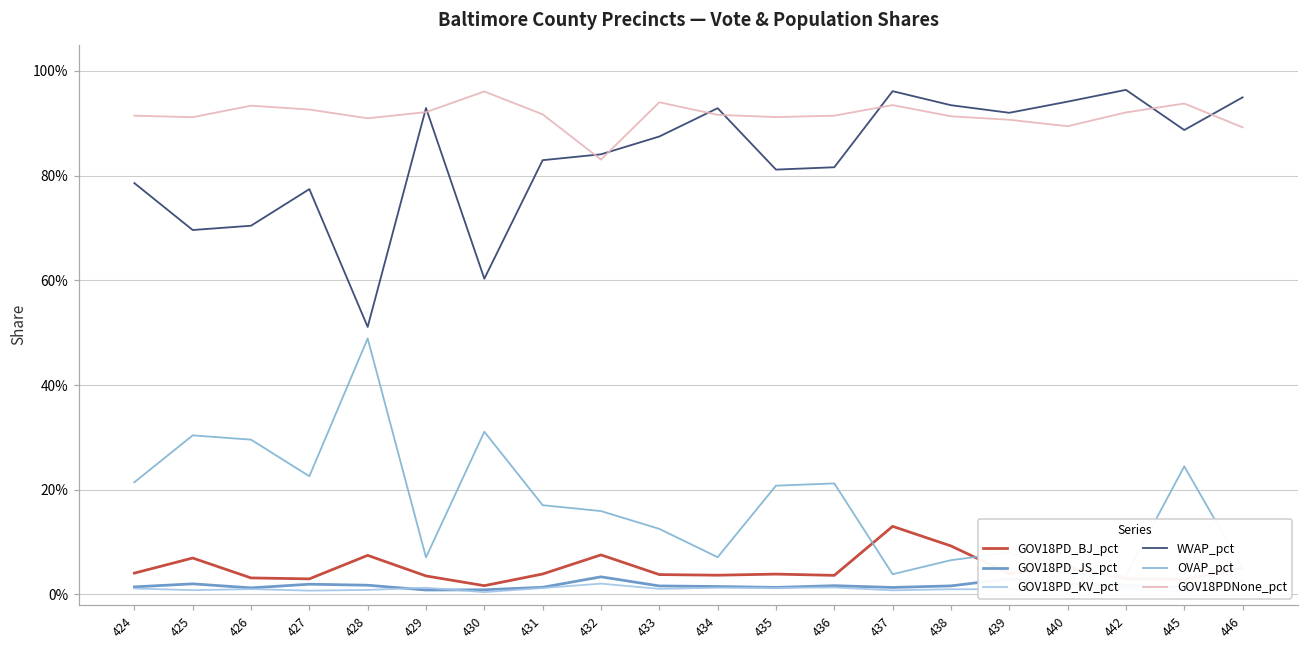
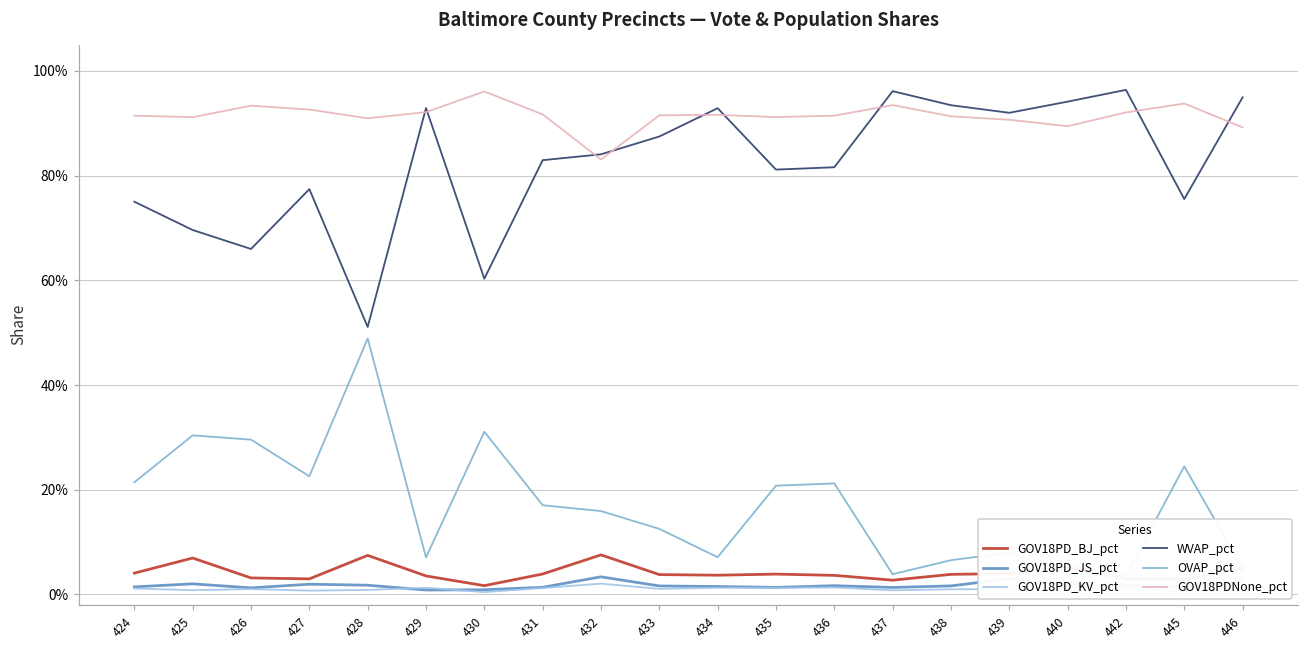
  {
    "GOV18PD_BJ_pct": {
      "424": "4%",
      "425": "7%",
      "426": "3%",
      "427": "3%",
      "428": "7%",
      "429": "4%",
      "430": "2%",
      "431": "4%",
      "432": "8%",
      "433": "4%",
      "434": "4%",
      "435": "4%",
      "436": "4%",
-     "437": "13%",
-     "438": "9%"
+     "437": "3%",
+     "438": "4%"
    },
    "WVAP_pct": {
-     "424": "79%",
+     "424": "75%",
      "425": "70%",
-     "426": "70%",
+     "426": "66%",
      "427": "77%",
      "428": "51%",
      "429": "93%",
      "430": "60%",
      "431": "83%",
      "432": "84%",
      "433": "87%",
      "434": "93%",
      "435": "81%",
      "436": "82%",
      "437": "96%",
      "438": "93%",
      "439": "92%",
      "440": "94%",
      "442": "96%",
-     "445": "89%",
+     "445": "76%",
      "446": "95%"
    },
    "GOV18PDNone_pct": {
      "424": "91%",
      "425": "91%",
      "426": "93%",
      "427": "93%",
      "428": "91%",
      "429": "92%",
      "430": "96%",
      "431": "92%",
      "432": "83%",
-     "433": "94%",
+     "433": "92%",
      "434": "92%",
      "435": "91%",
      "436": "91%",
      "437": "93%",
      "438": "91%",
      "439": "91%",
      "440": "89%",
      "442": "92%",
      "445": "94%",
      "446": "89%"
    }
  }
